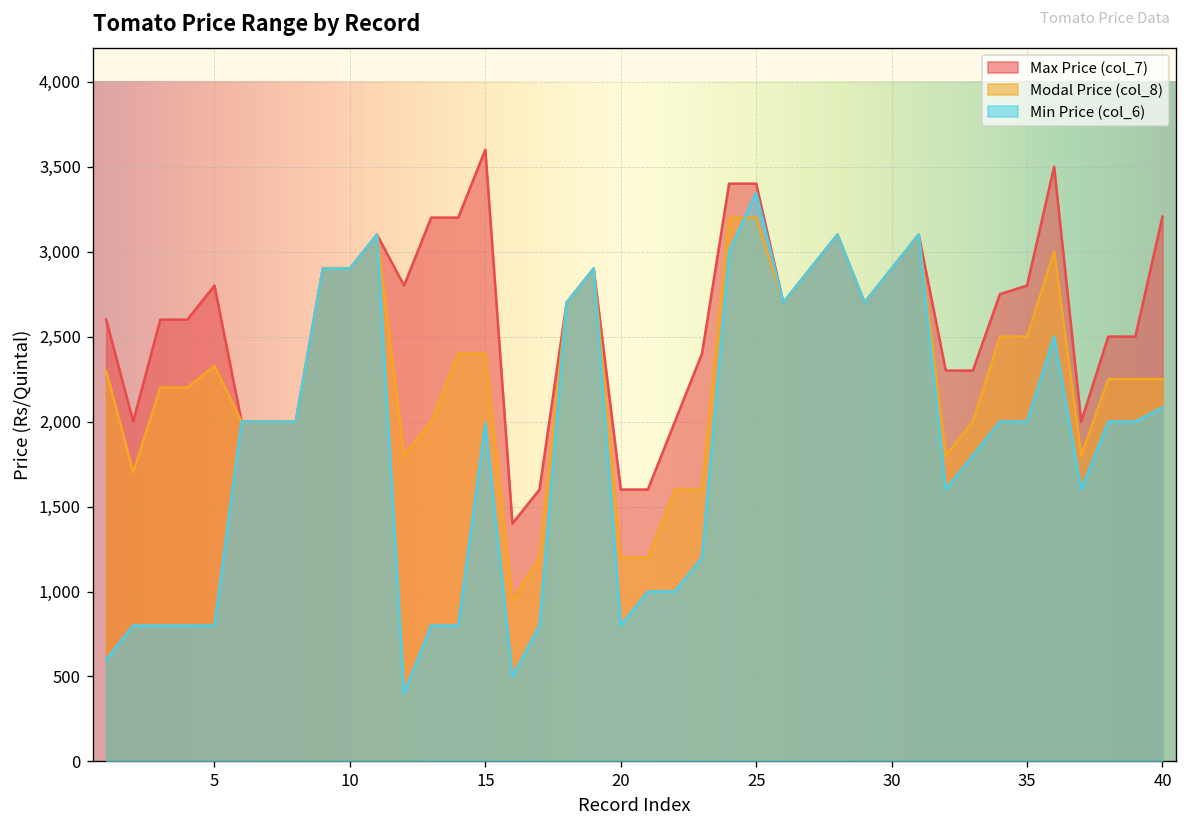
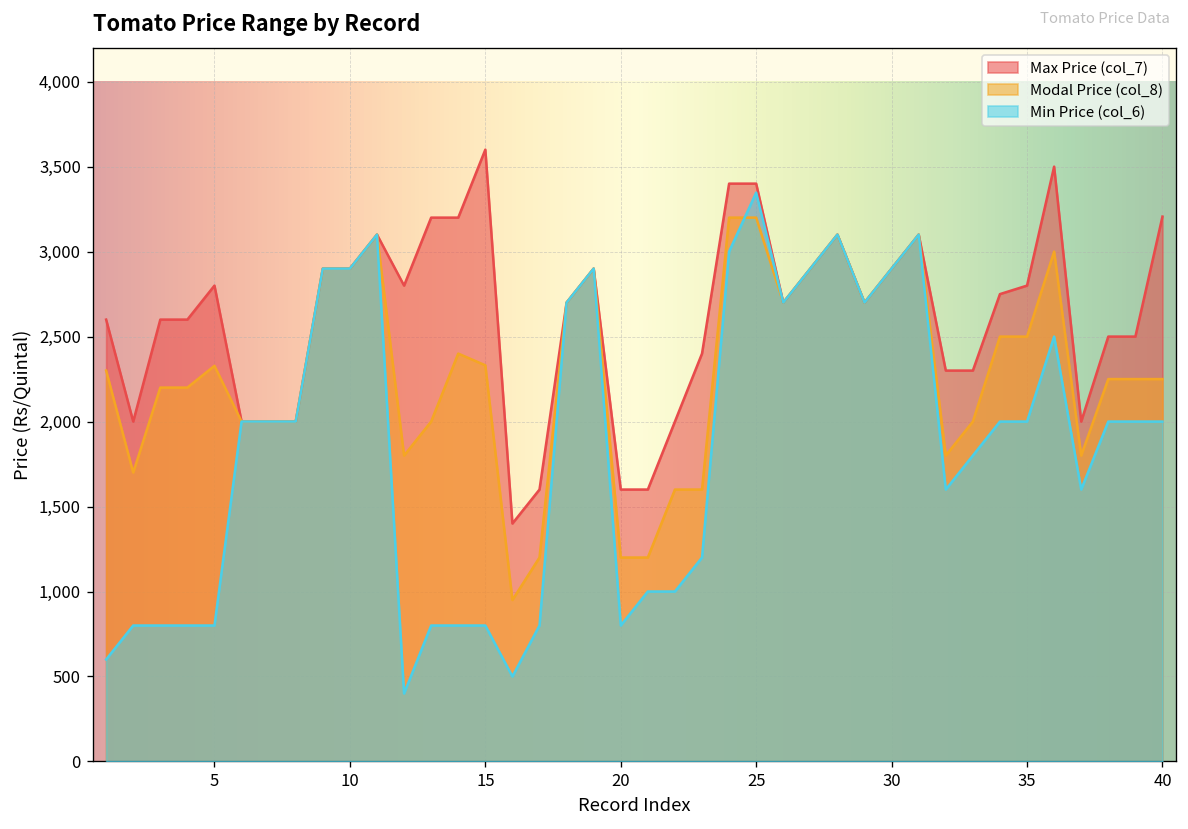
  {
    "Max Price (col_7)": {
      "5": "2,800",
      "15": "3,600",
      "20": "1,600",
      "25": "3,400",
      "35": "2,800",
      "40": "3,210"
    },
    "Modal Price (col_8)": {
      "5": "2,330",
-     "15": "2,400",
+     "15": "2,330",
      "20": "1,200",
      "25": "3,200",
      "35": "2,500",
      "40": "2,250"
    },
    "Min Price (col_6)": {
      "5": "800",
-     "15": "1,990",
+     "15": "800",
      "20": "800",
      "25": "3,350",
      "35": "2,000",
-     "40": "2,080"
+     "40": "2,000"
    }
  }
